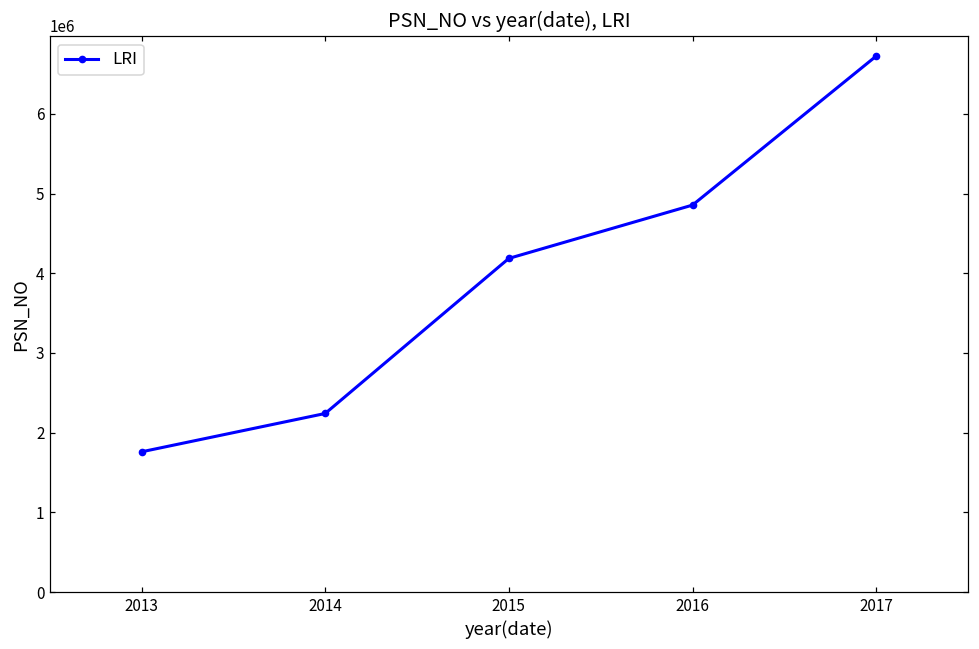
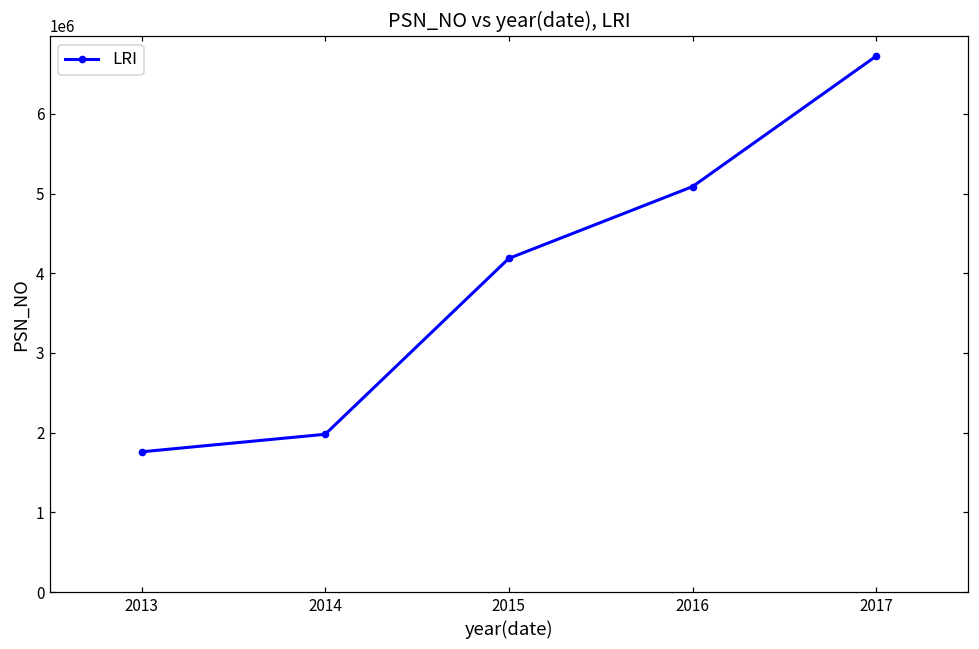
  {
    "2013": 1800000,
-   "2014": 2200000,
+   "2014": 2000000,
    "2015": 4200000,
-   "2016": 4900000,
+   "2016": 5100000,
    "2017": 6700000
  }
